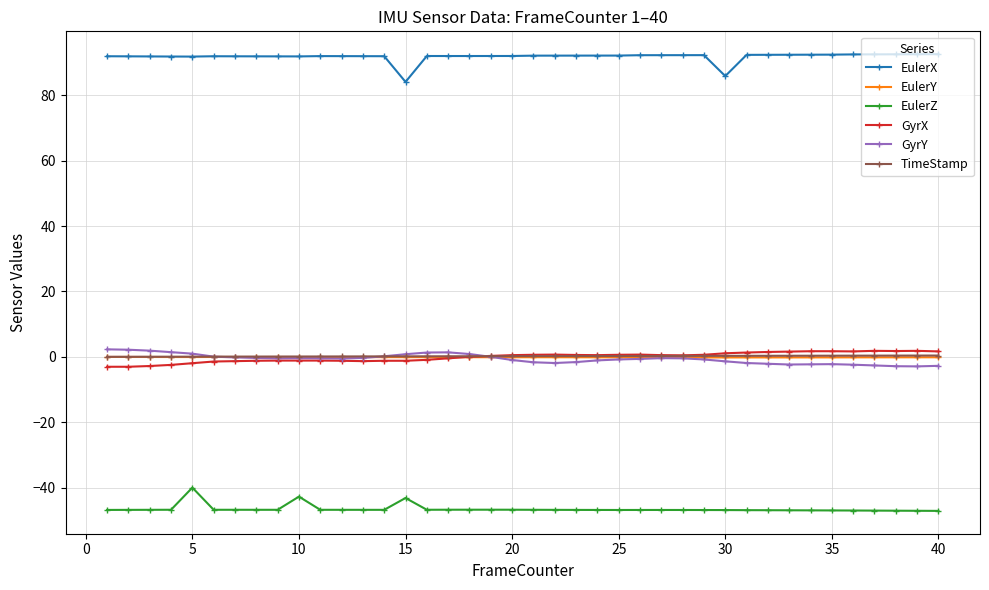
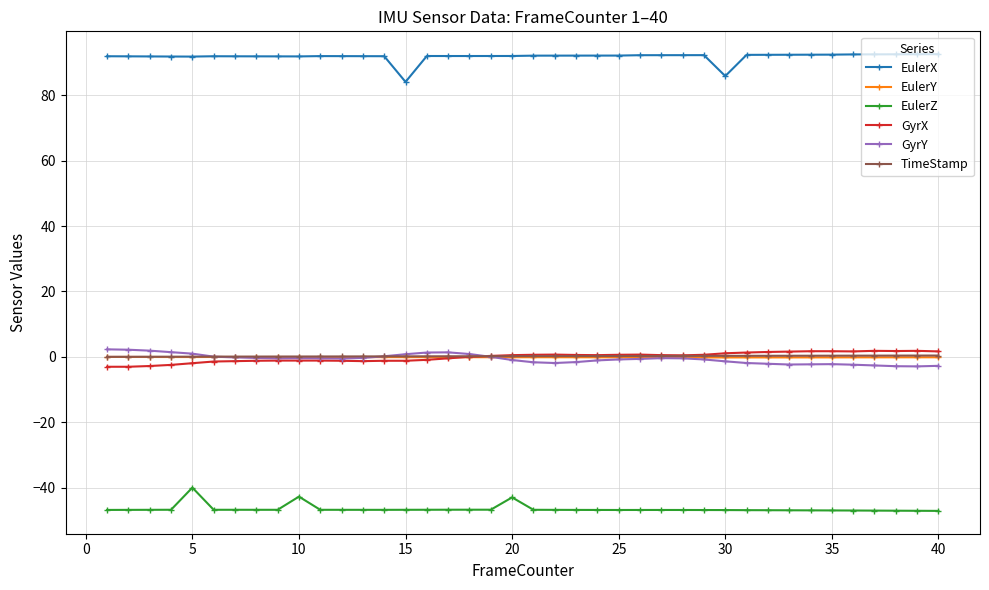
  {
    "EulerX": {
      "5": 92,
      "10": 92,
      "15": 84,
      "20": 92,
      "25": 92,
      "30": 86,
      "35": 92
    },
    "EulerZ": {
      "5": -40,
      "10": -43,
-     "15": -43,
-     "20": -47,
+     "15": -47,
+     "20": -43,
      "25": -47,
      "30": -47,
      "35": -47,
      "40": -47
    },
    "GyrX": {
      "5": -2,
      "15": -1,
      "30": 1,
      "35": 2,
      "40": 2
    },
    "GyrY": {
      "5": 1,
      "20": -1,
      "30": -1,
      "35": -2,
      "40": -3
    }
  }
